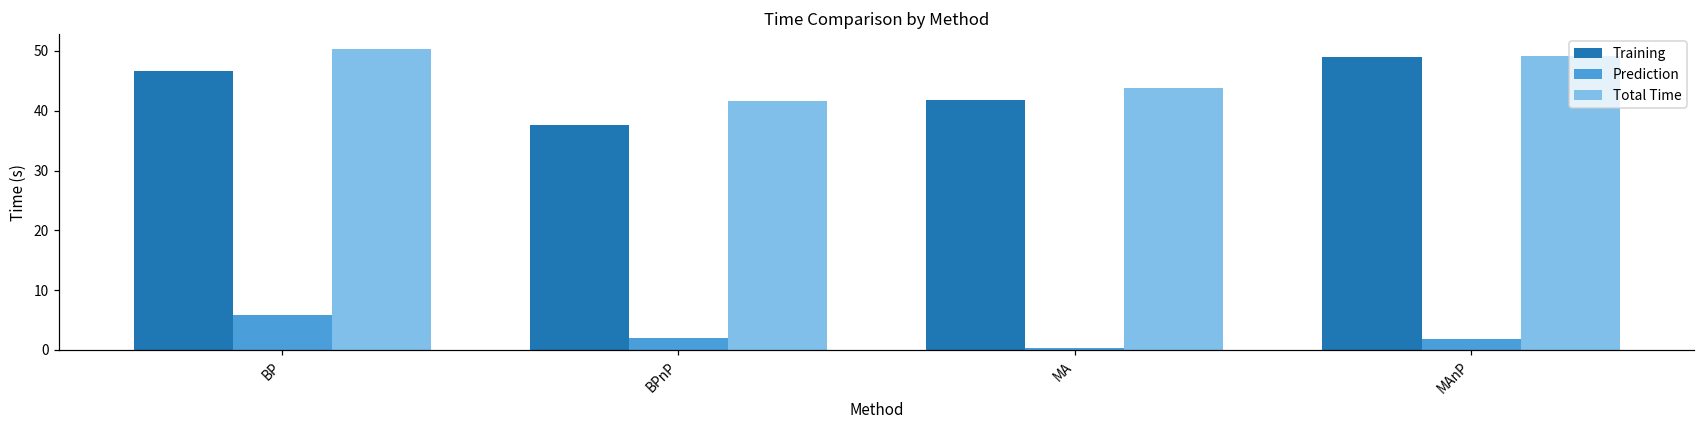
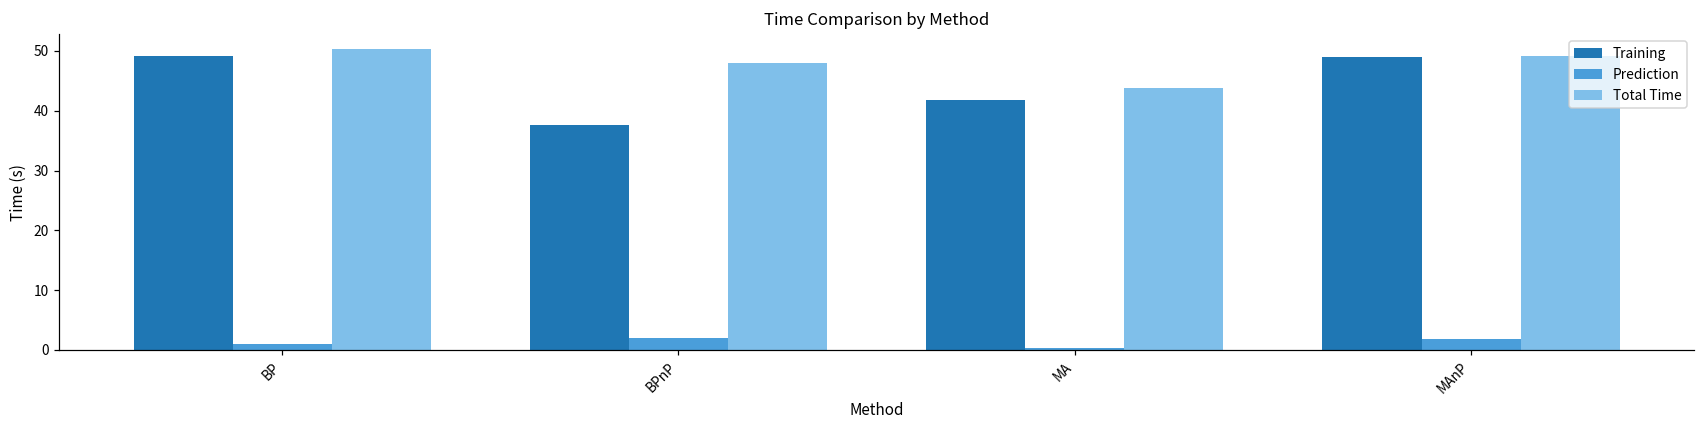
  {
    "Training": {
-     "BP": 47,
+     "BP": 49,
      "BPnP": 38,
      "MA": 42,
      "MAnP": 49
    },
    "Prediction": {
-     "BP": 6,
+     "BP": 1,
      "BPnP": 2,
      "MAnP": 2
    },
    "Total Time": {
      "BP": 50,
-     "BPnP": 42,
+     "BPnP": 48,
      "MA": 44
    }
  }
